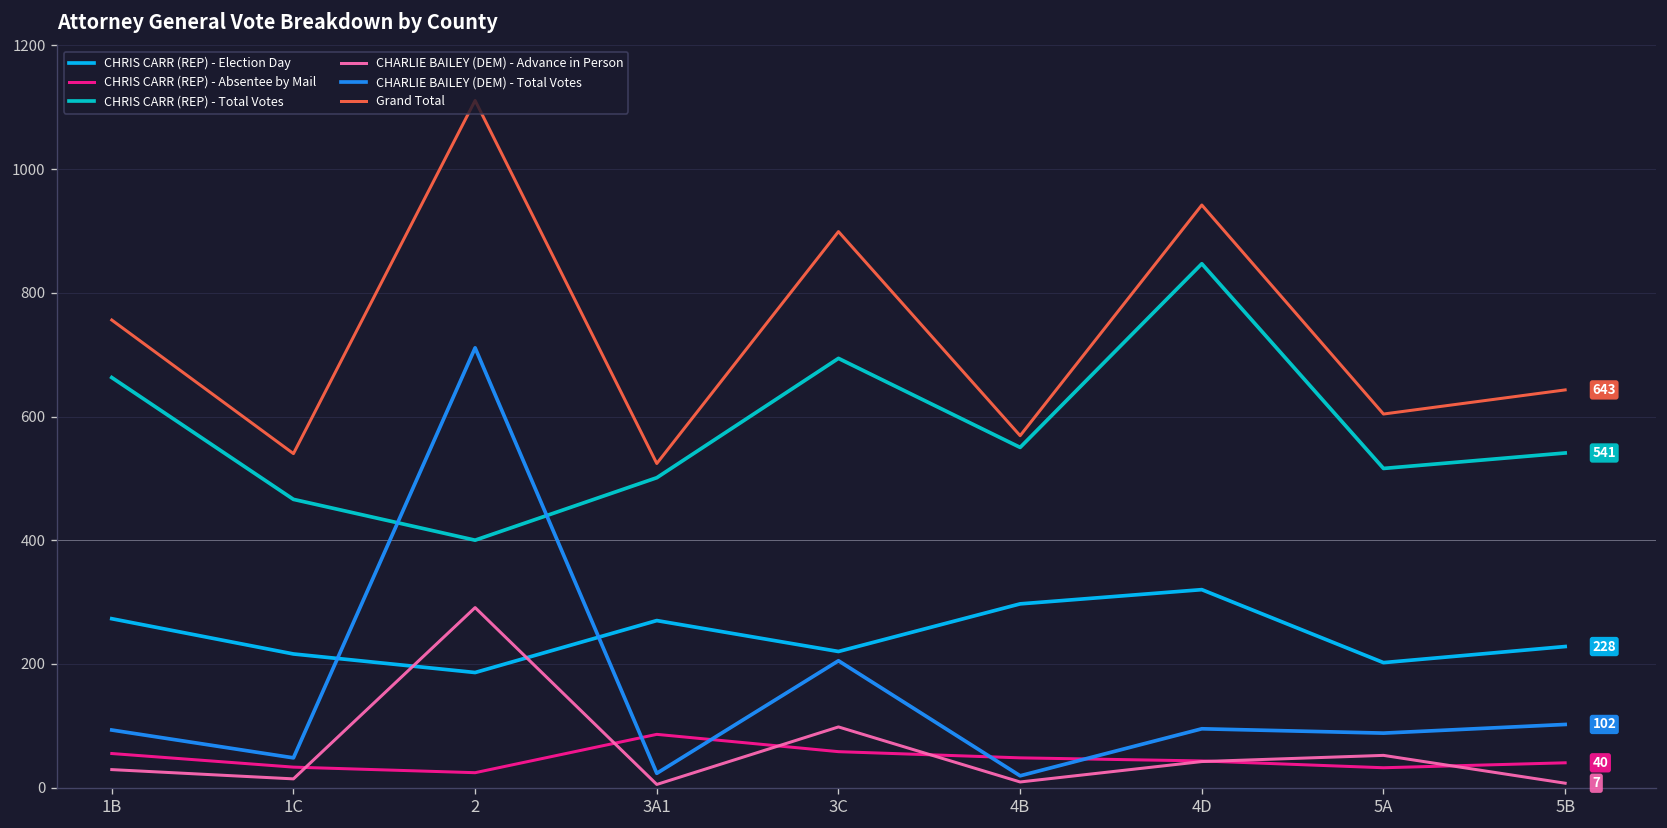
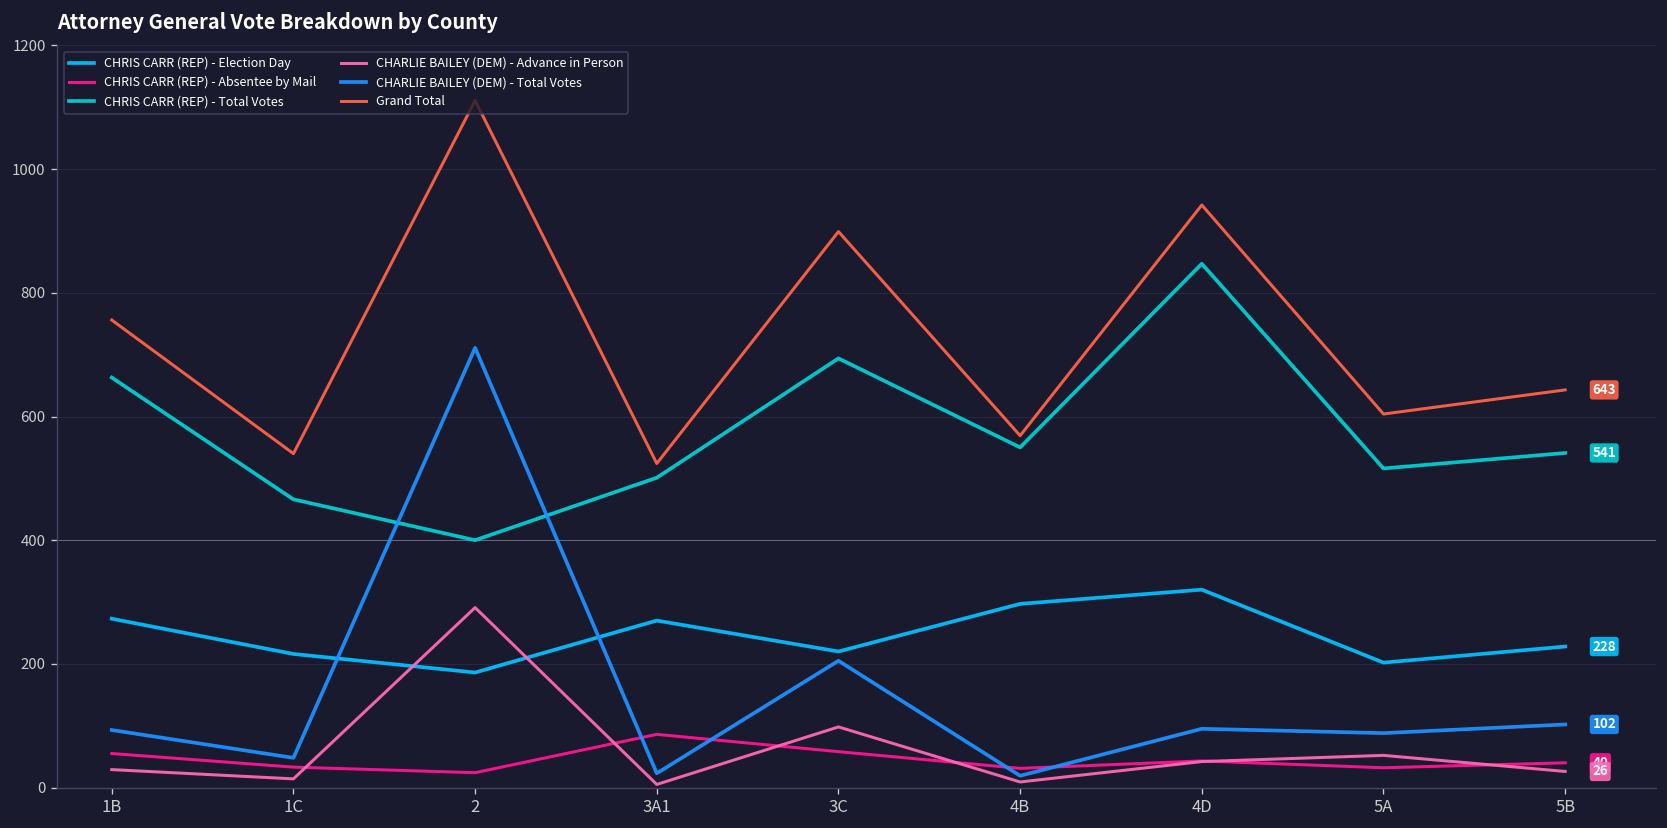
  {
    "CHRIS CARR (REP) - Absentee by Mail": {
      "1B": 60,
      "1C": 30,
      "2": 20,
      "3A1": 90,
      "3C": 60,
-     "4B": 50,
+     "4B": 30,
      "5A": 30
    },
    "CHARLIE BAILEY (DEM) - Advance in Person": {
-     "5B": 7
+     "5B": 26
    },
    "Grand Total": {
      "1B": 760,
      "1C": 540,
      "3A1": 520,
      "3C": 900,
      "4B": 570,
      "4D": 940,
      "5A": 600
    }
  }
